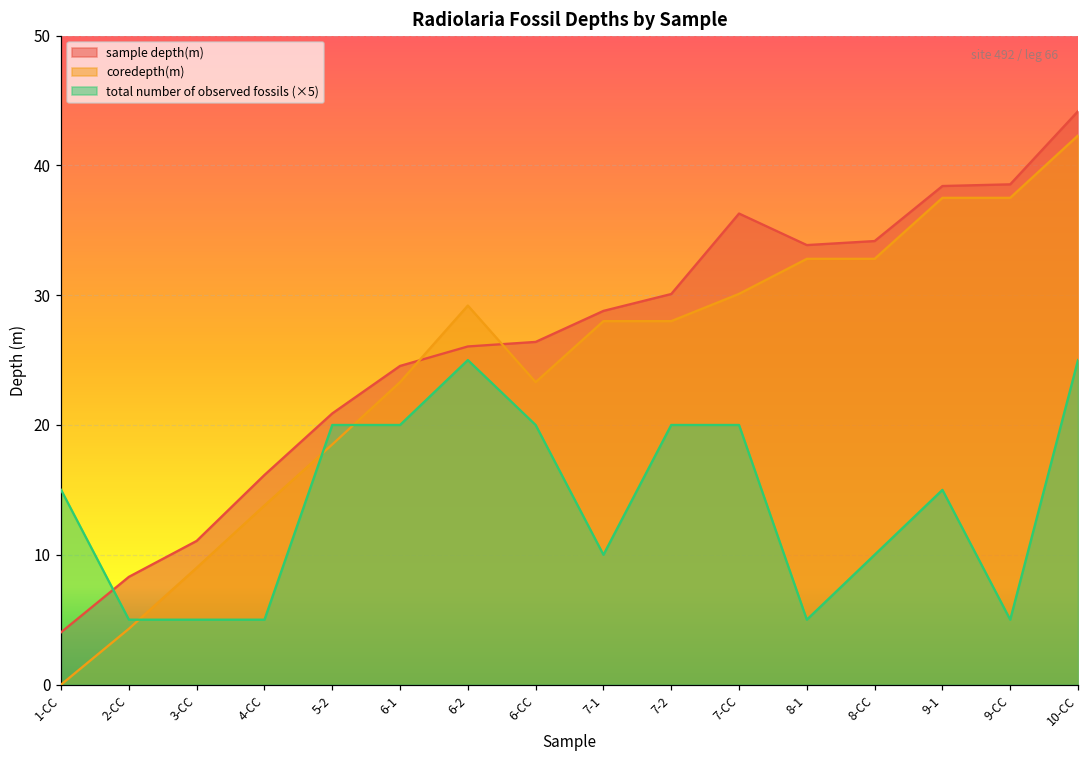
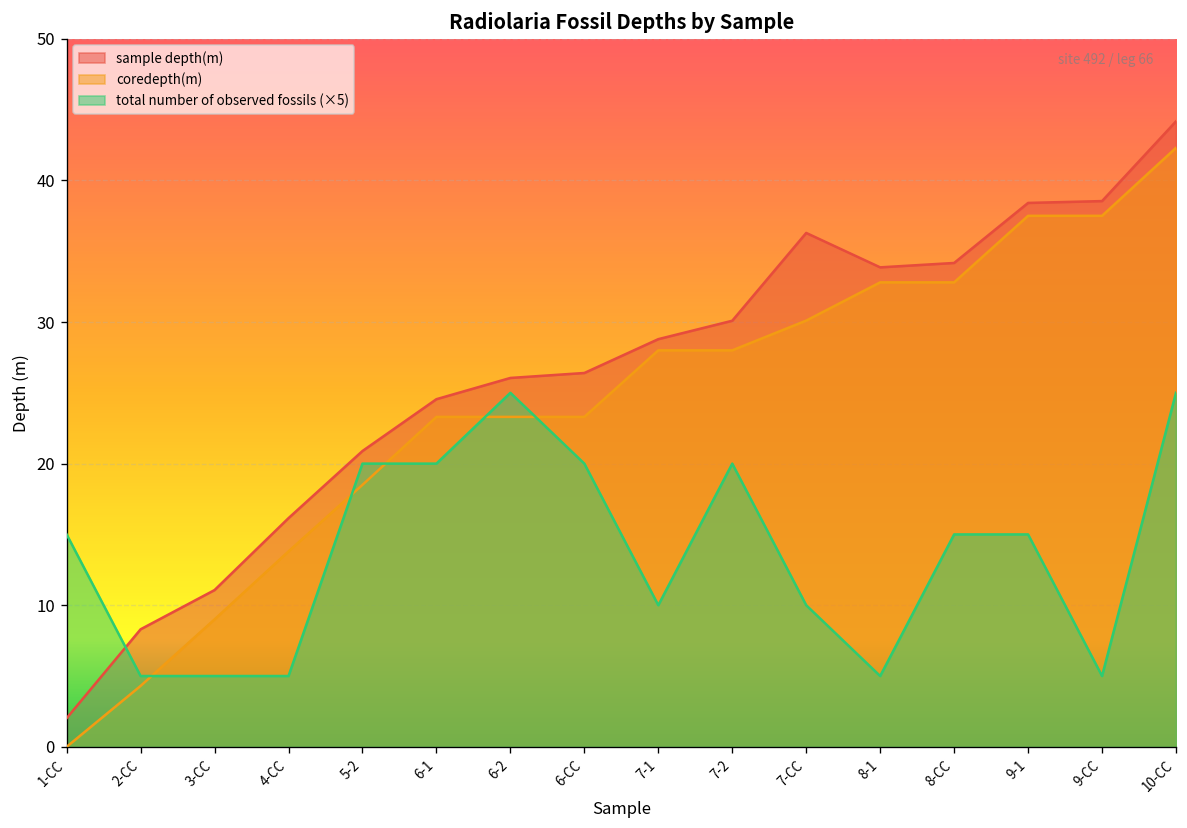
  {
    "sample depth(m)": {
-     "1-CC": 4.0,
+     "1-CC": 2.0,
      "2-CC": 8.3,
      "3-CC": 11.1,
      "4-CC": 16.2,
      "5-2": 20.9,
      "6-1": 24.6,
      "6-2": 26.1,
      "6-CC": 26.4,
      "7-1": 28.8,
      "7-2": 30.1,
      "7-CC": 36.3,
      "8-1": 33.9,
      "8-CC": 34.2,
      "9-1": 38.4,
      "9-CC": 38.5,
      "10-CC": 44.2
    },
    "coredepth(m)": {
      "1-CC": 0.0,
      "2-CC": 4.3,
      "3-CC": 9.0,
      "4-CC": 13.8,
      "5-2": 18.5,
      "6-1": 23.3,
-     "6-2": 29.2,
+     "6-2": 23.3,
      "6-CC": 23.3,
      "7-1": 28.0,
      "7-2": 28.0,
      "7-CC": 30.1,
      "8-1": 32.8,
      "8-CC": 32.8,
      "9-1": 37.5,
      "9-CC": 37.5,
      "10-CC": 42.3
    },
    "total number of observed fossils (×5)": {
      "1-CC": 15.0,
      "2-CC": 5.0,
      "3-CC": 5.0,
      "4-CC": 5.0,
      "5-2": 20.0,
      "6-1": 20.0,
      "6-2": 25.0,
      "6-CC": 20.0,
      "7-1": 10.0,
      "7-2": 20.0,
-     "7-CC": 20.0,
+     "7-CC": 10.0,
      "8-1": 5.0,
-     "8-CC": 10.0,
+     "8-CC": 15.0,
      "9-1": 15.0,
      "9-CC": 5.0,
      "10-CC": 25.0
    }
  }
